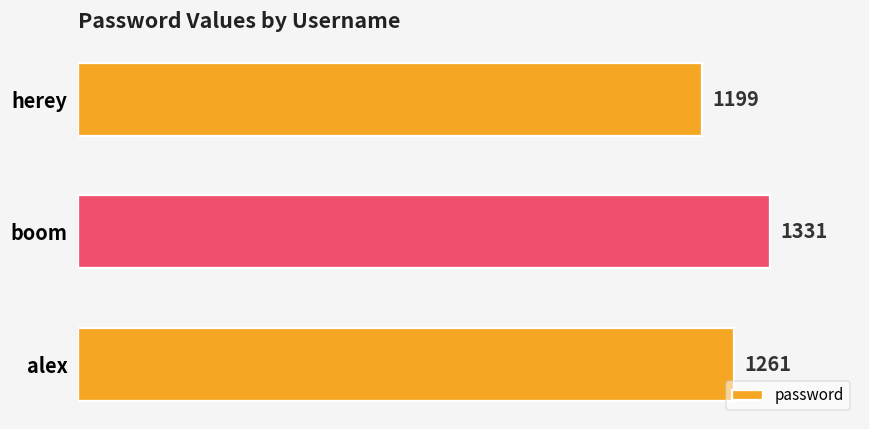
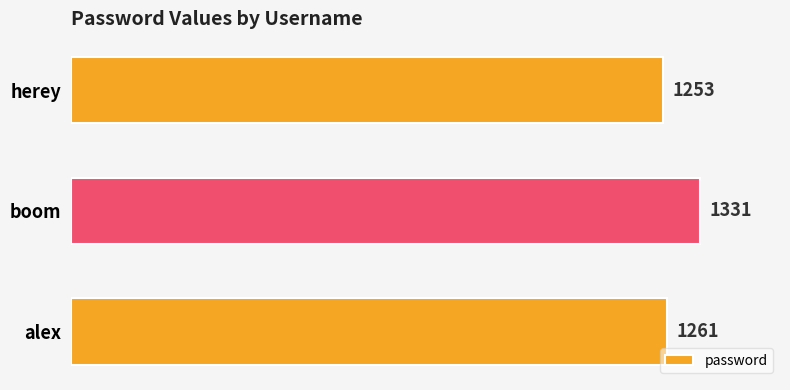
  {
-   "herey": 1199,
+   "herey": 1253,
    "boom": 1331,
    "alex": 1261
  }
